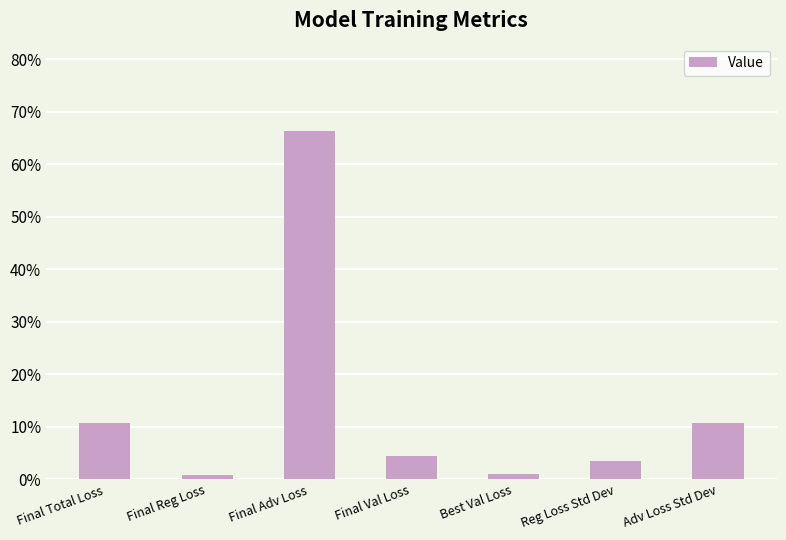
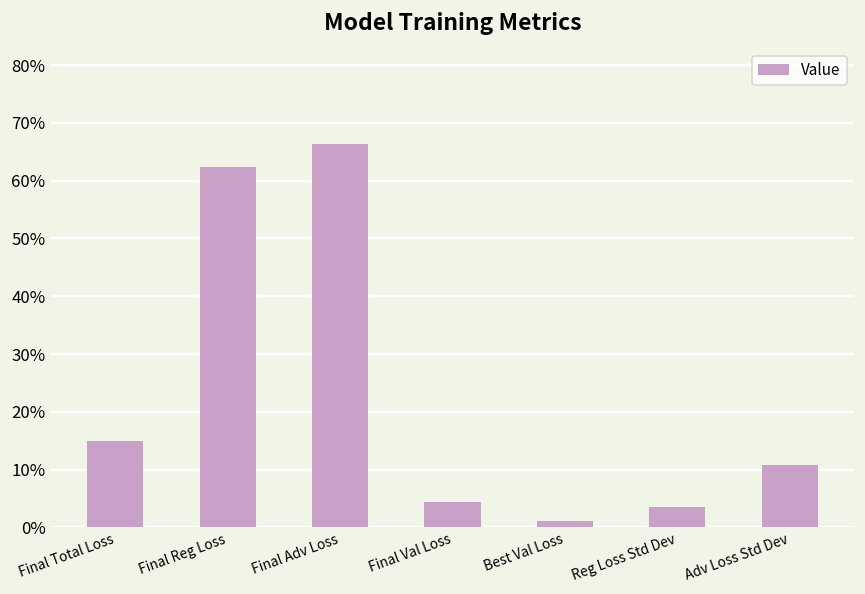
  {
-   "Final Total Loss": "11%",
-   "Final Reg Loss": "1%",
+   "Final Total Loss": "15%",
+   "Final Reg Loss": "62%",
    "Final Adv Loss": "66%",
    "Final Val Loss": "4%",
    "Best Val Loss": "1%",
    "Reg Loss Std Dev": "3%",
    "Adv Loss Std Dev": "11%"
  }
